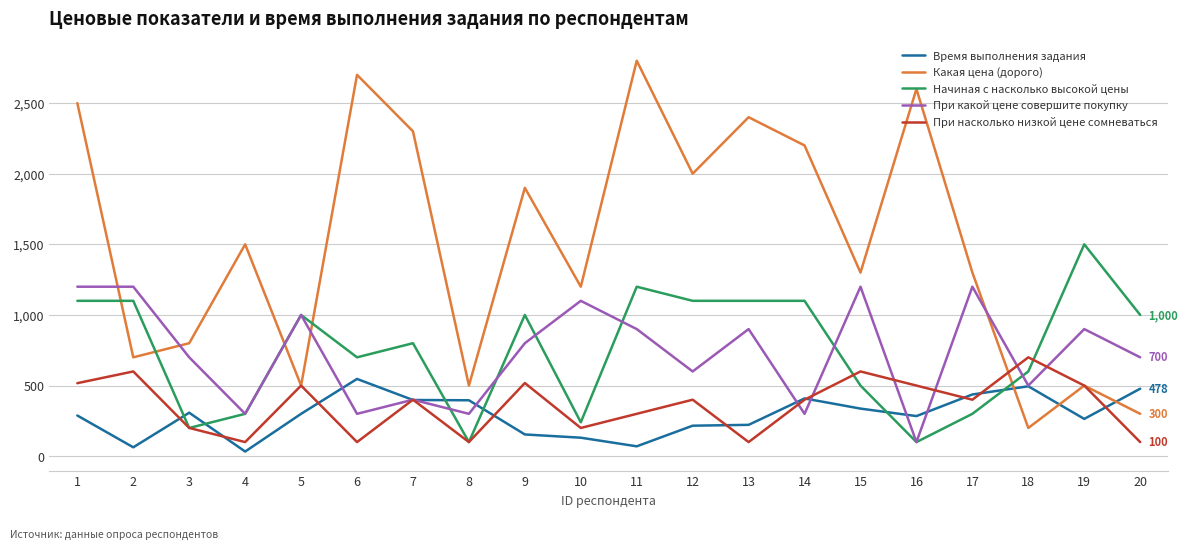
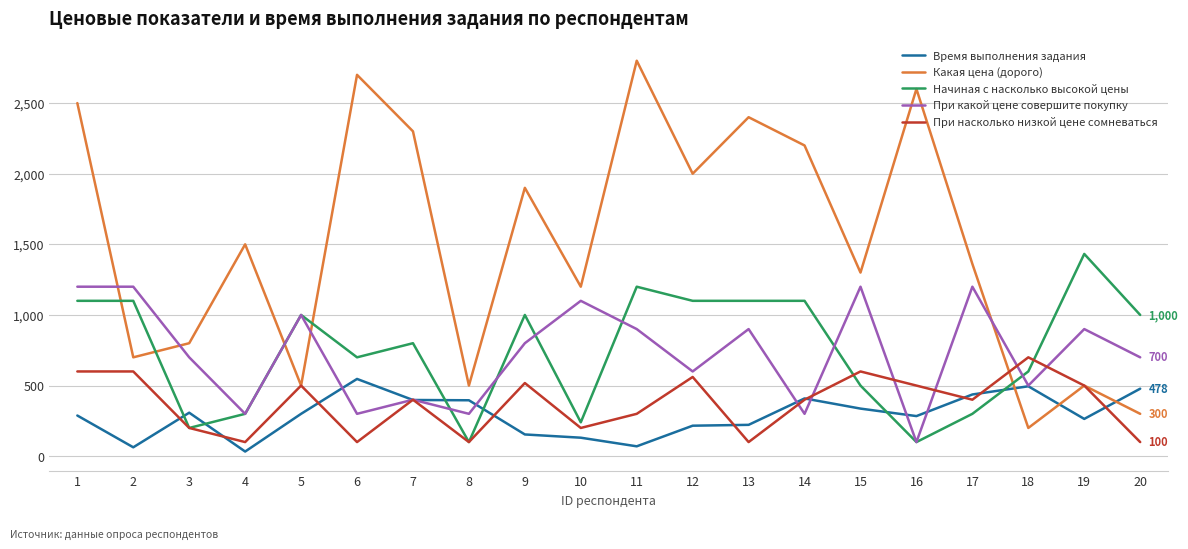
  {
    "Время выполнения задания": {
      "20": "478"
    },
    "Какая цена (дорого)": {
      "1": "2,500",
      "2": "700",
      "3": "800",
      "4": "1,500",
      "6": "2,700",
      "7": "2,300",
      "8": "500",
      "9": "1,900",
      "10": "1,200",
      "11": "2,800",
      "12": "2,000",
      "13": "2,400",
      "14": "2,200",
      "15": "1,300",
      "16": "2,600",
-     "17": "1,300",
+     "17": "1,360",
      "18": "200"
    },
    "Начиная с насколько высокой цены": {
      "1": "1,100",
      "2": "1,100",
      "6": "700",
      "7": "800",
      "9": "1,000",
      "10": "240",
      "11": "1,200",
      "12": "1,100",
      "13": "1,100",
      "14": "1,100",
      "15": "500",
      "17": "300",
      "18": "600",
-     "19": "1,500"
+     "19": "1,430"
    },
    "При какой цене совершите покупку": {
      "20": "700"
    },
    "При насколько низкой цене сомневаться": {
-     "1": "520",
+     "1": "600",
      "2": "600",
      "4": "100",
      "6": "100",
      "9": "520",
      "10": "200",
      "11": "300",
-     "12": "400",
+     "12": "560",
      "13": "100",
      "15": "600",
      "16": "500",
      "17": "400",
      "18": "700"
    }
  }
